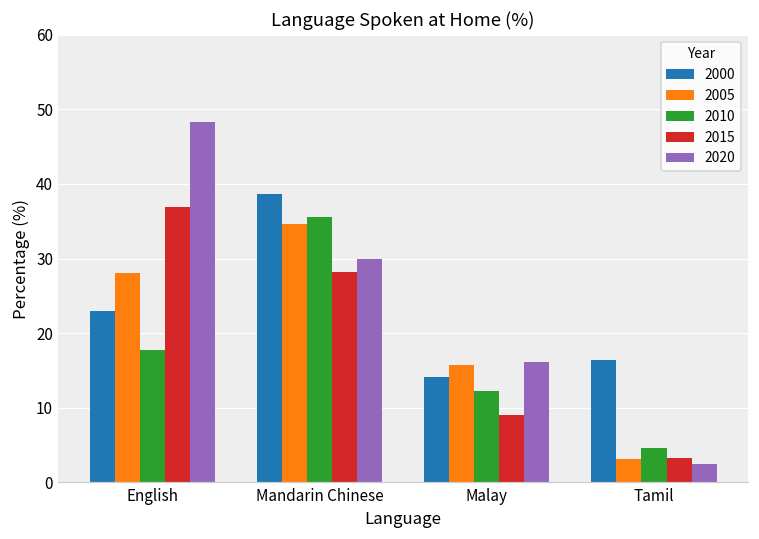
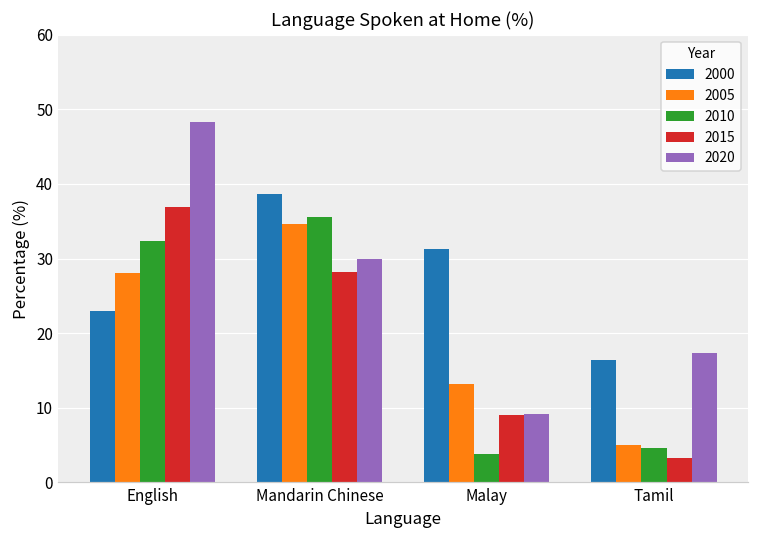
  {
    "2000": {
      "English": 23,
      "Mandarin Chinese": 39,
-     "Malay": 14,
+     "Malay": 31,
      "Tamil": 16
    },
    "2005": {
      "English": 28,
      "Mandarin Chinese": 35,
-     "Malay": 16,
-     "Tamil": 3
+     "Malay": 13,
+     "Tamil": 5
    },
    "2010": {
-     "English": 18,
+     "English": 32,
      "Mandarin Chinese": 36,
-     "Malay": 12,
+     "Malay": 4,
      "Tamil": 5
    },
    "2015": {
      "English": 37,
      "Mandarin Chinese": 28,
      "Malay": 9,
      "Tamil": 3
    },
    "2020": {
      "English": 48,
      "Mandarin Chinese": 30,
-     "Malay": 16,
-     "Tamil": 3
+     "Malay": 9,
+     "Tamil": 17
    }
  }
